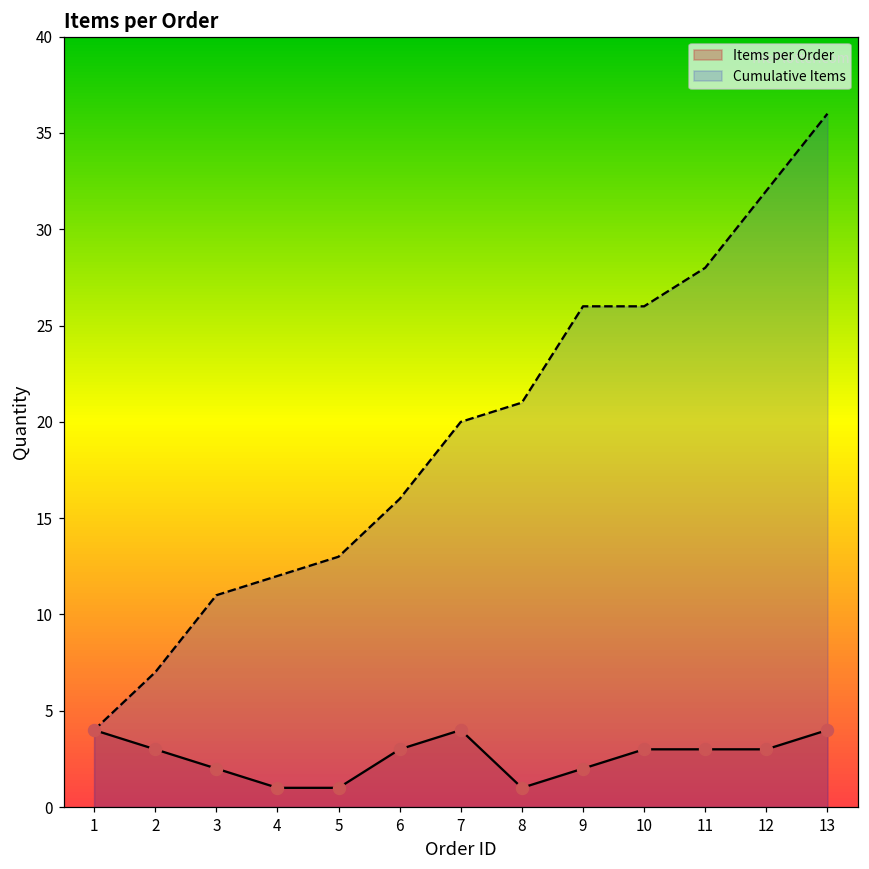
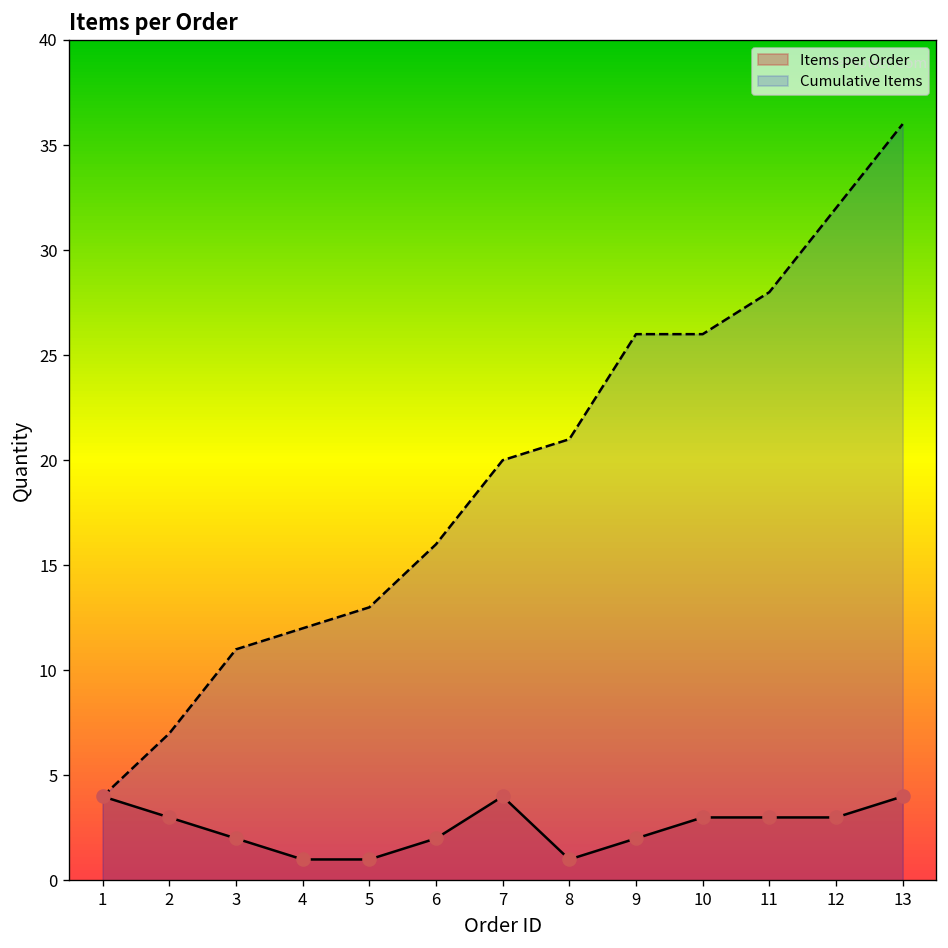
  {
    "Items per Order": {
      "2": 3,
      "3": 2,
      "4": 1,
      "5": 1,
-     "6": 3,
+     "6": 2,
      "7": 4,
      "8": 1,
      "9": 2,
      "10": 3,
      "11": 3,
      "12": 3,
      "13": 4
    },
    "Cumulative Items": {
      "2": 7,
      "3": 11,
      "4": 12,
      "5": 13,
      "6": 16,
      "7": 20,
      "8": 21,
      "9": 26,
      "10": 26,
      "11": 28,
      "12": 32,
      "13": 36
    }
  }
